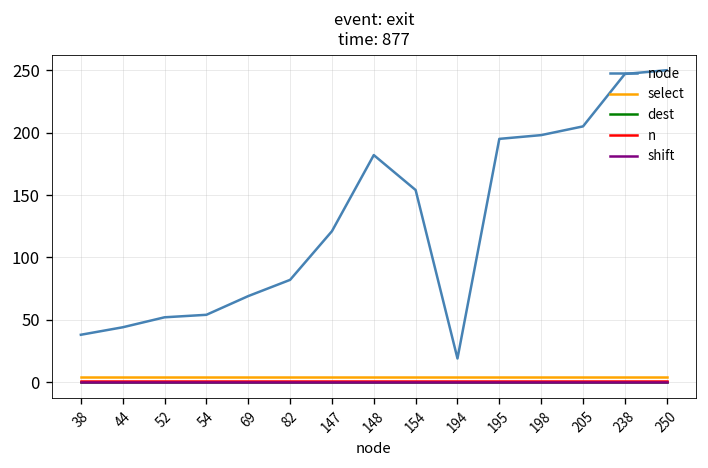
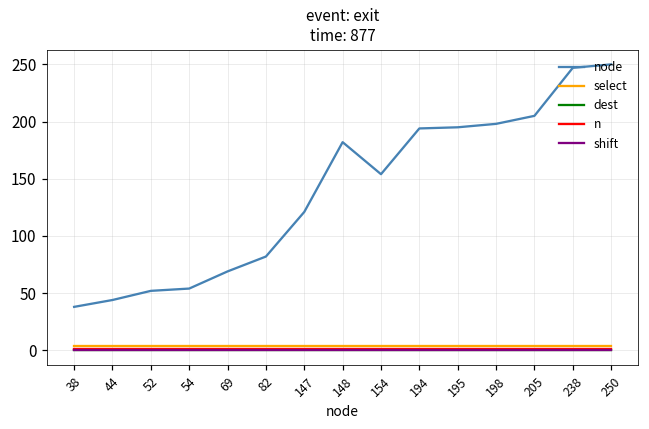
  {
    "node": {
      "38": 38,
      "44": 44,
      "52": 52,
      "54": 54,
      "69": 69,
      "82": 82,
      "147": 121,
      "148": 182,
      "154": 154,
-     "194": 19,
+     "194": 194,
      "195": 195,
      "198": 198,
      "205": 205,
      "238": 247,
      "250": 250
    },
    "select": {
      "38": 4,
      "44": 4,
      "52": 4,
      "54": 4,
      "69": 4,
      "82": 4,
      "147": 4,
      "148": 4,
      "154": 4,
      "194": 4,
      "195": 4,
      "198": 4,
      "205": 4,
      "238": 4,
      "250": 4
    }
  }
